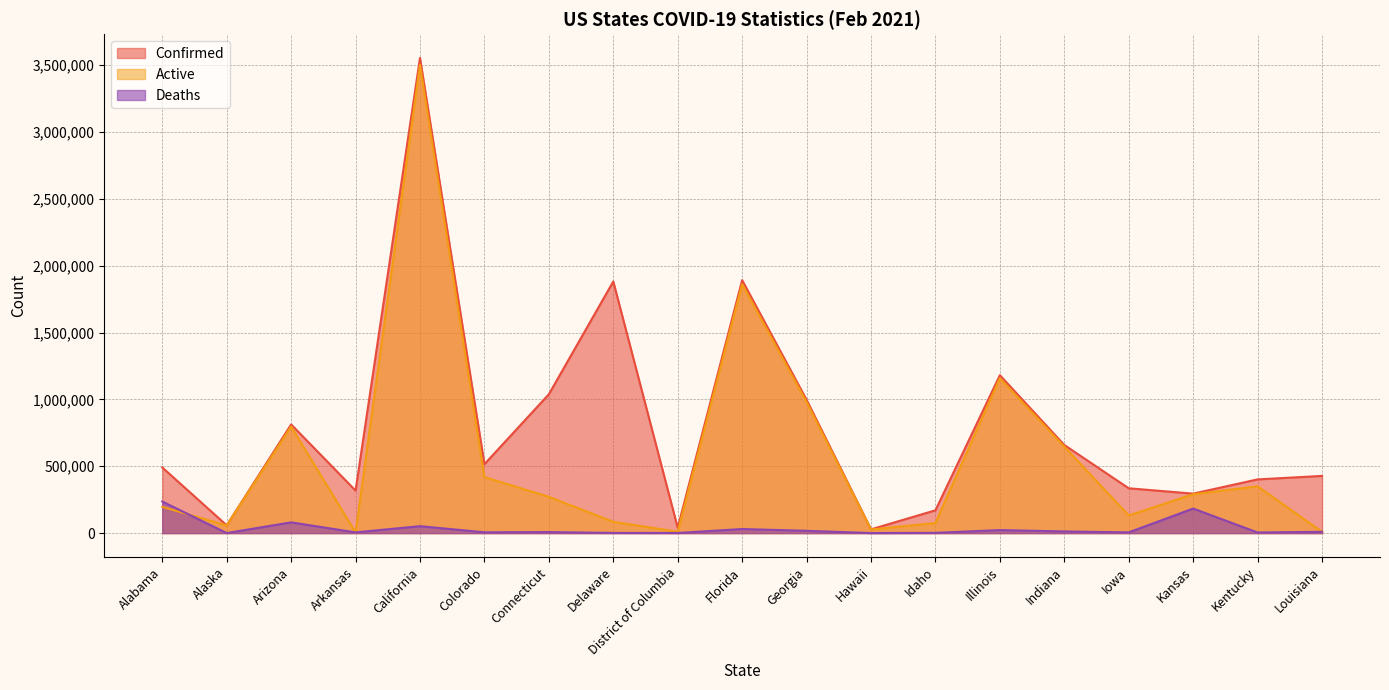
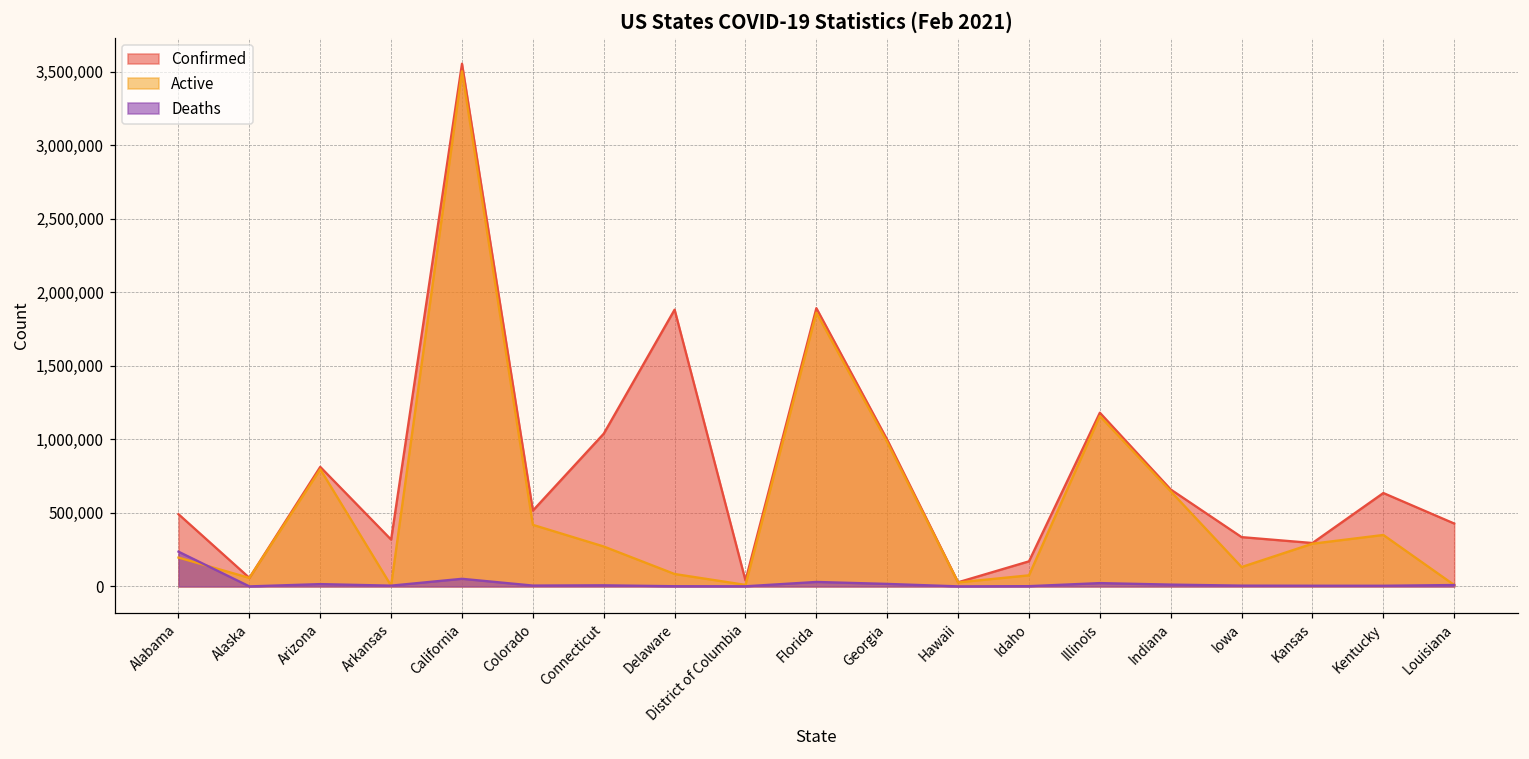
  {
    "Confirmed": {
      "Alabama": "490,000",
      "Arkansas": "320,000",
      "California": "3,550,000",
      "Colorado": "520,000",
      "Connecticut": "1,040,000",
      "Delaware": "1,880,000",
      "District of Columbia": "40,000",
      "Florida": "1,890,000",
      "Idaho": "170,000",
      "Illinois": "1,180,000",
      "Iowa": "340,000",
-     "Kentucky": "400,000",
+     "Kentucky": "640,000",
      "Louisiana": "430,000"
    },
    "Active": {
      "Alabama": "200,000",
      "California": "3,500,000",
      "Colorado": "420,000",
      "Connecticut": "270,000",
      "Delaware": "80,000",
      "Florida": "1,860,000",
      "Idaho": "80,000",
      "Illinois": "1,160,000",
      "Iowa": "130,000",
      "Kentucky": "350,000"
    },
    "Deaths": {
      "Alabama": "240,000",
      "Alaska": "0",
-     "Arizona": "80,000",
+     "Arizona": "20,000",
      "California": "50,000",
      "Colorado": "10,000",
      "Connecticut": "10,000",
      "Delaware": "0",
      "Florida": "30,000",
      "Georgia": "20,000",
      "Hawaii": "0",
      "Idaho": "0",
      "Illinois": "20,000",
      "Indiana": "10,000",
      "Iowa": "10,000",
-     "Kansas": "180,000",
+     "Kansas": "0",
      "Kentucky": "0"
    }
  }
